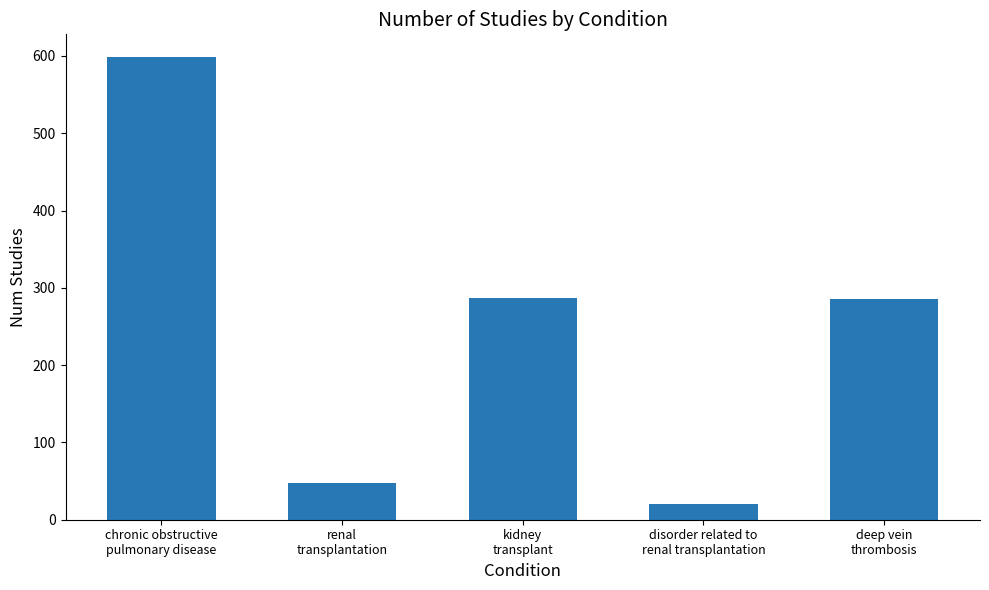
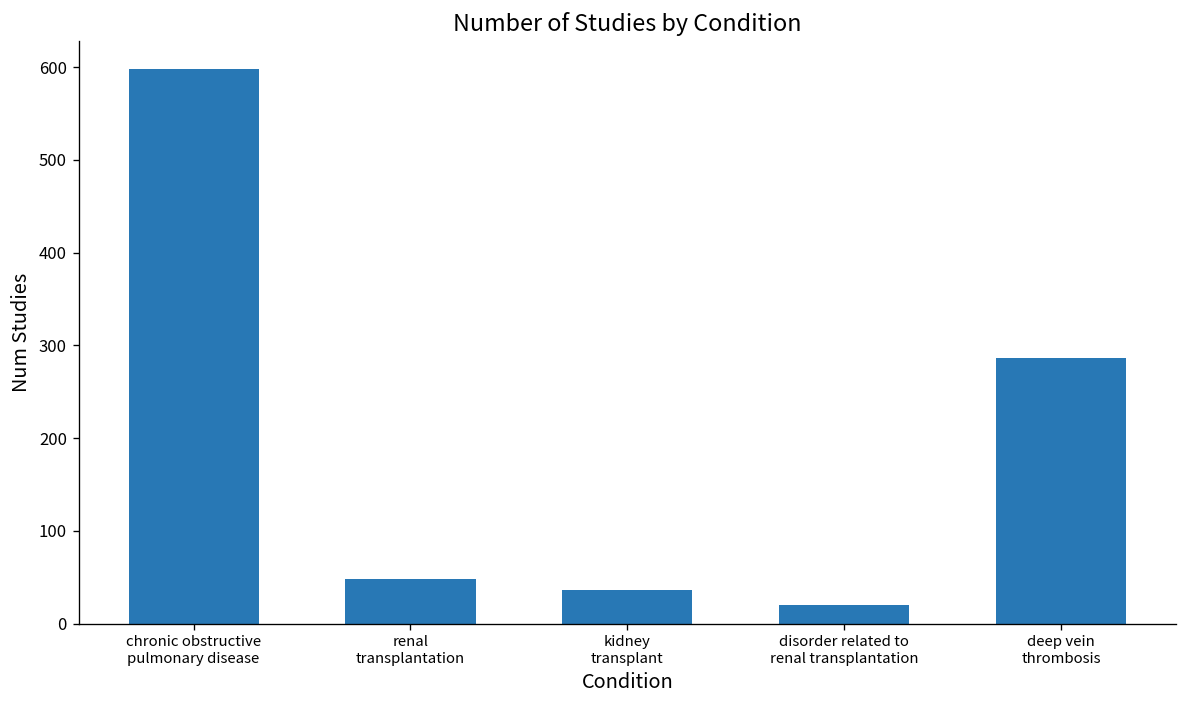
  {
    "chronic obstructive pulmonary disease": 600,
    "renal transplantation": 50,
-   "kidney transplant": 290,
+   "kidney transplant": 40,
    "disorder related to renal transplantation": 20,
    "deep vein thrombosis": 290
  }
